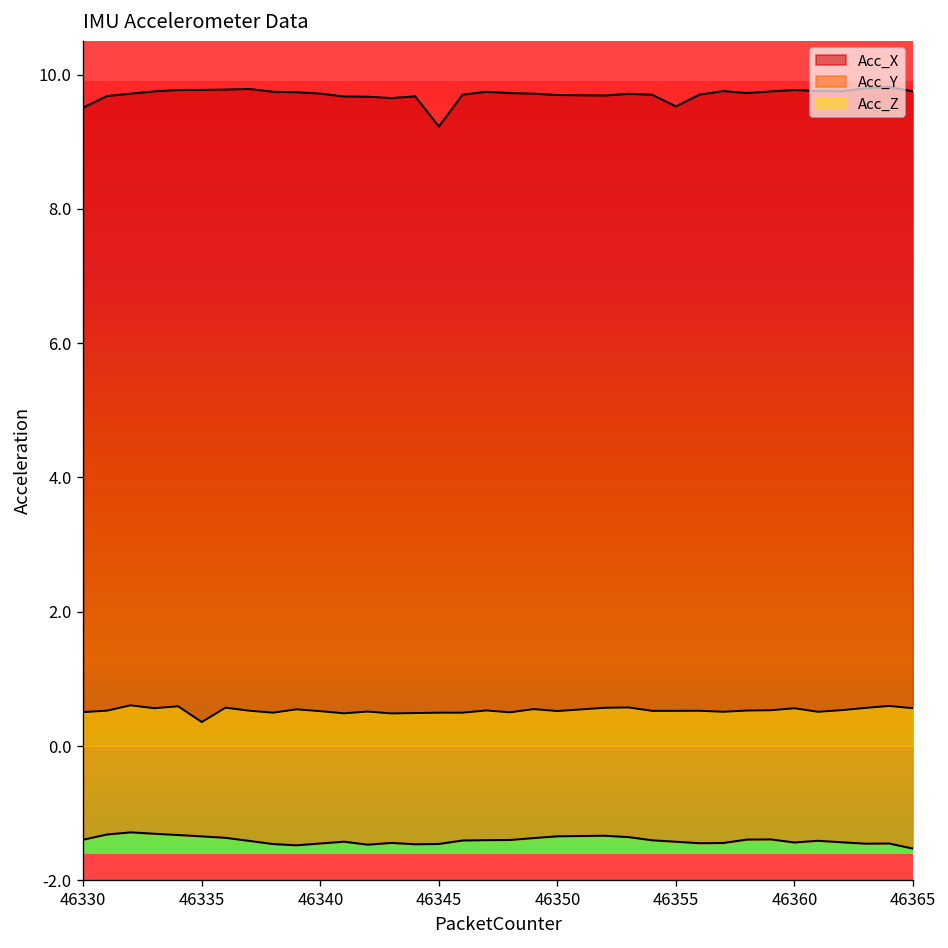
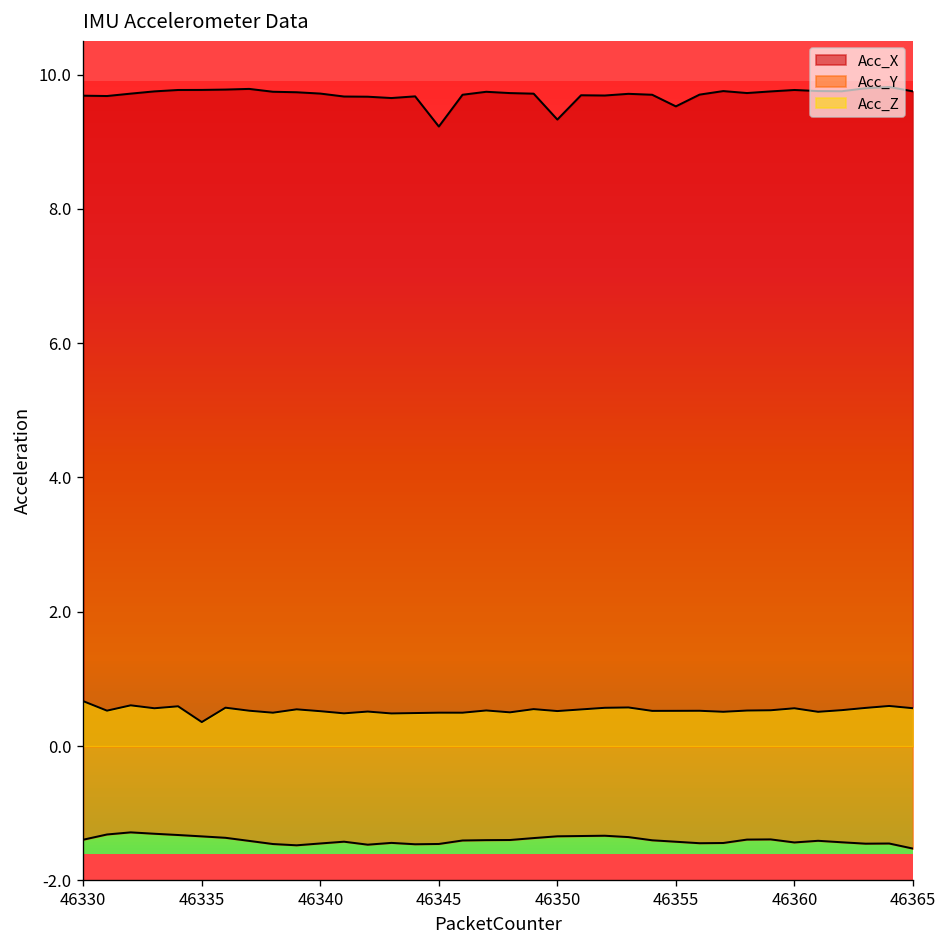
  {
    "Acc_X": {
-     "46330": 9.5,
+     "46330": 9.7,
      "46335": 9.8,
      "46340": 9.7,
      "46345": 9.2,
-     "46350": 9.7,
+     "46350": 9.3,
      "46355": 9.5,
      "46360": 9.8,
      "46365": 9.7
    },
    "Acc_Z": {
-     "46330": 0.5,
+     "46330": 0.7,
      "46335": 0.4,
      "46340": 0.5,
      "46345": 0.5,
      "46350": 0.5,
      "46355": 0.5,
      "46360": 0.6,
      "46365": 0.6
    }
  }
